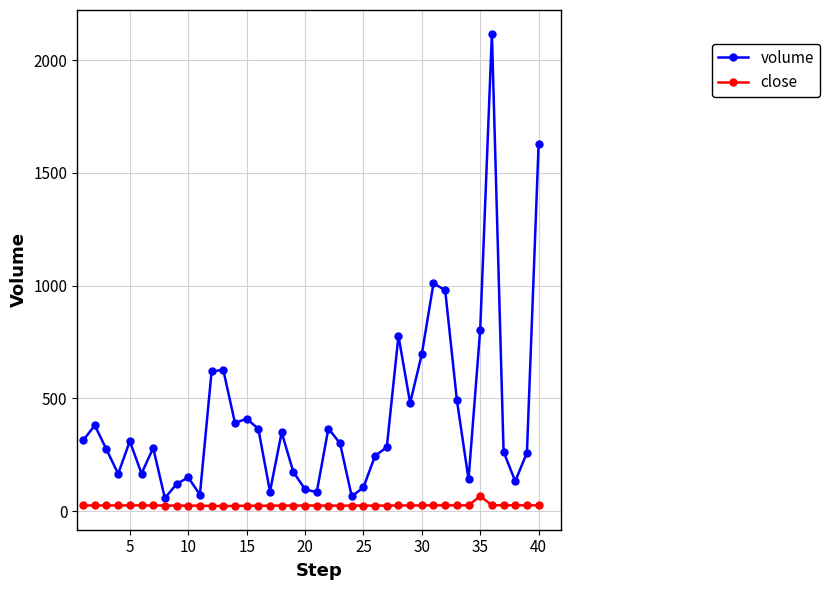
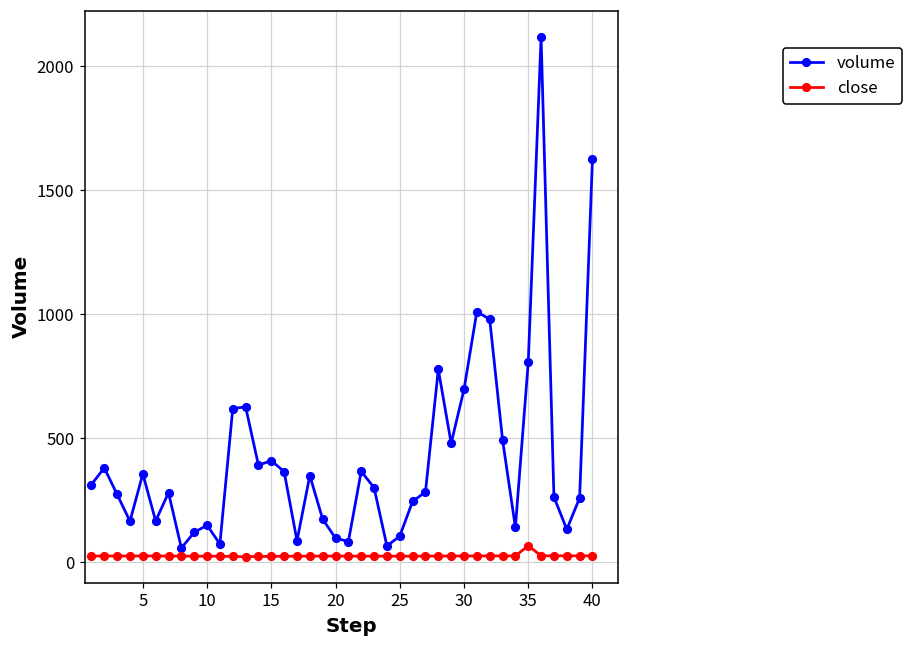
  {
    "volume": {
-     "5": 310,
+     "5": 360,
      "10": 150,
      "15": 410,
      "20": 100,
      "25": 110,
      "30": 700,
      "35": 810,
      "40": 1630
    },
    "close": {
      "5": 30,
      "10": 20,
      "15": 20,
      "20": 20,
      "25": 20,
      "30": 20,
      "35": 70,
      "40": 30
    }
  }
